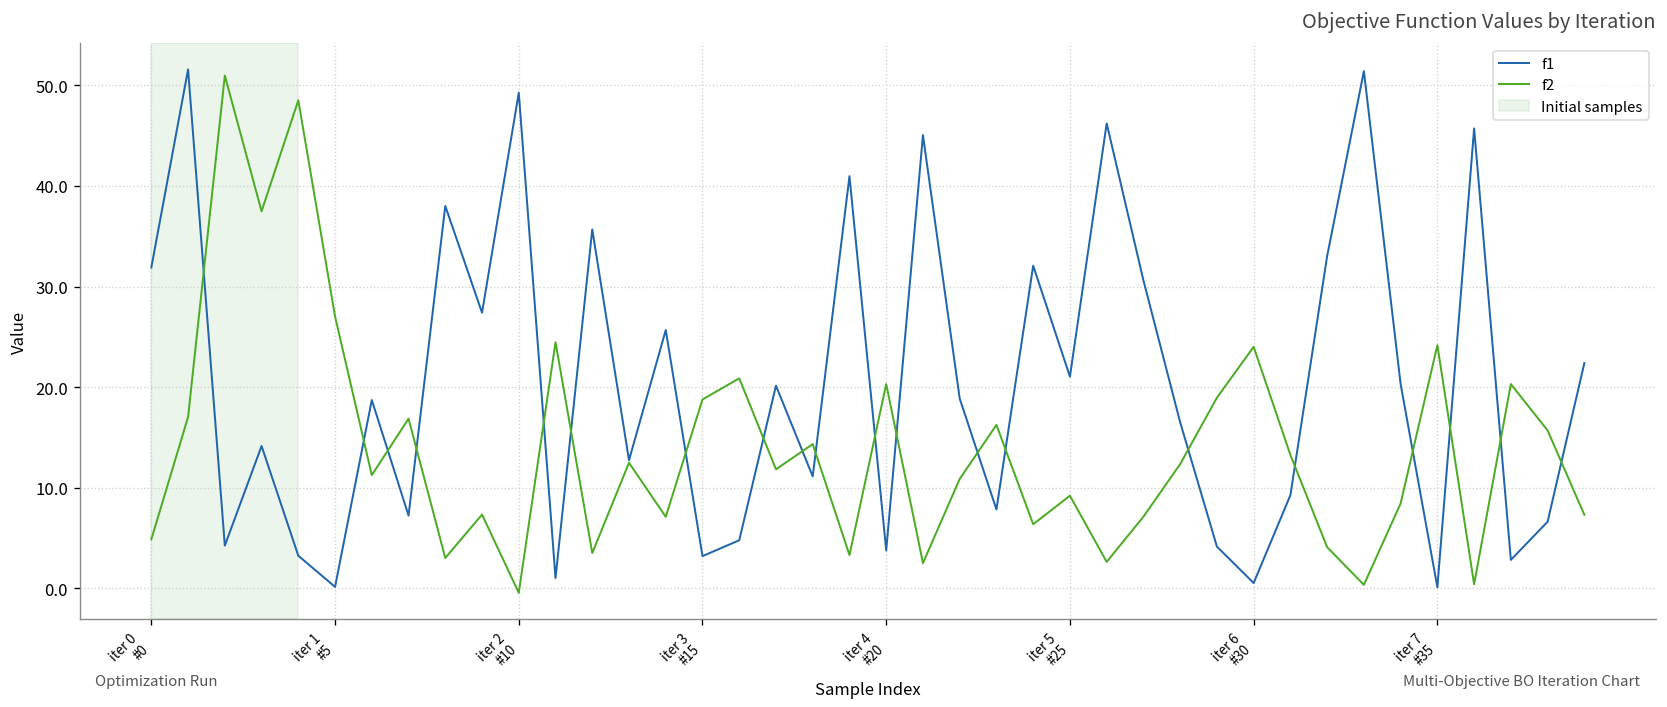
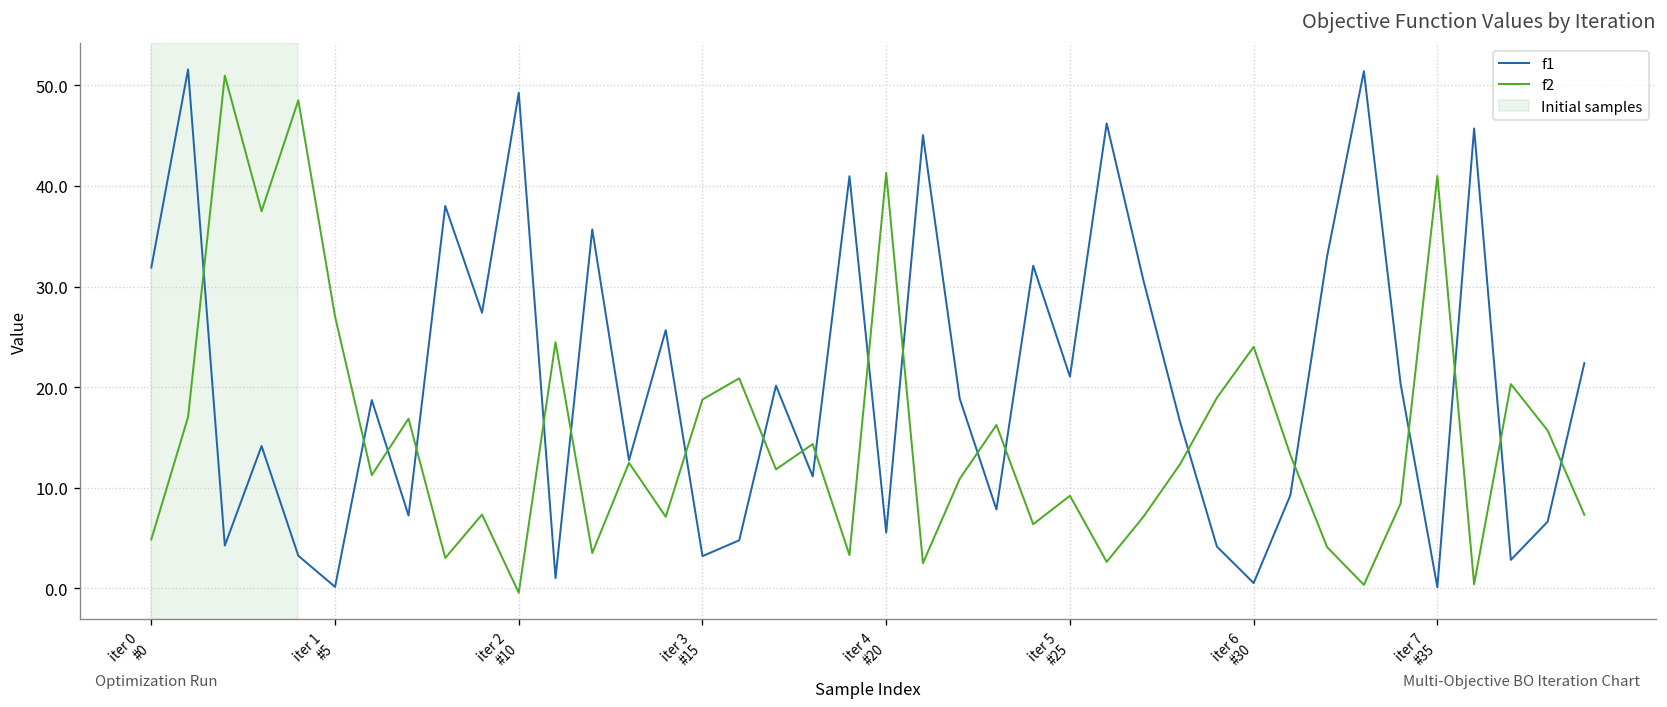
  {
    "f1": {
      "iter 0 #0": 32,
      "iter 1 #5": 0,
      "iter 2 #10": 49,
      "iter 3 #15": 3,
-     "iter 4 #20": 4,
+     "iter 4 #20": 6,
      "iter 5 #25": 21,
      "iter 6 #30": 1,
      "iter 7 #35": 0
    },
    "f2": {
      "iter 0 #0": 5,
      "iter 1 #5": 27,
      "iter 2 #10": 0,
      "iter 3 #15": 19,
-     "iter 4 #20": 20,
+     "iter 4 #20": 41,
      "iter 5 #25": 9,
      "iter 6 #30": 24,
-     "iter 7 #35": 24
+     "iter 7 #35": 41
    }
  }
